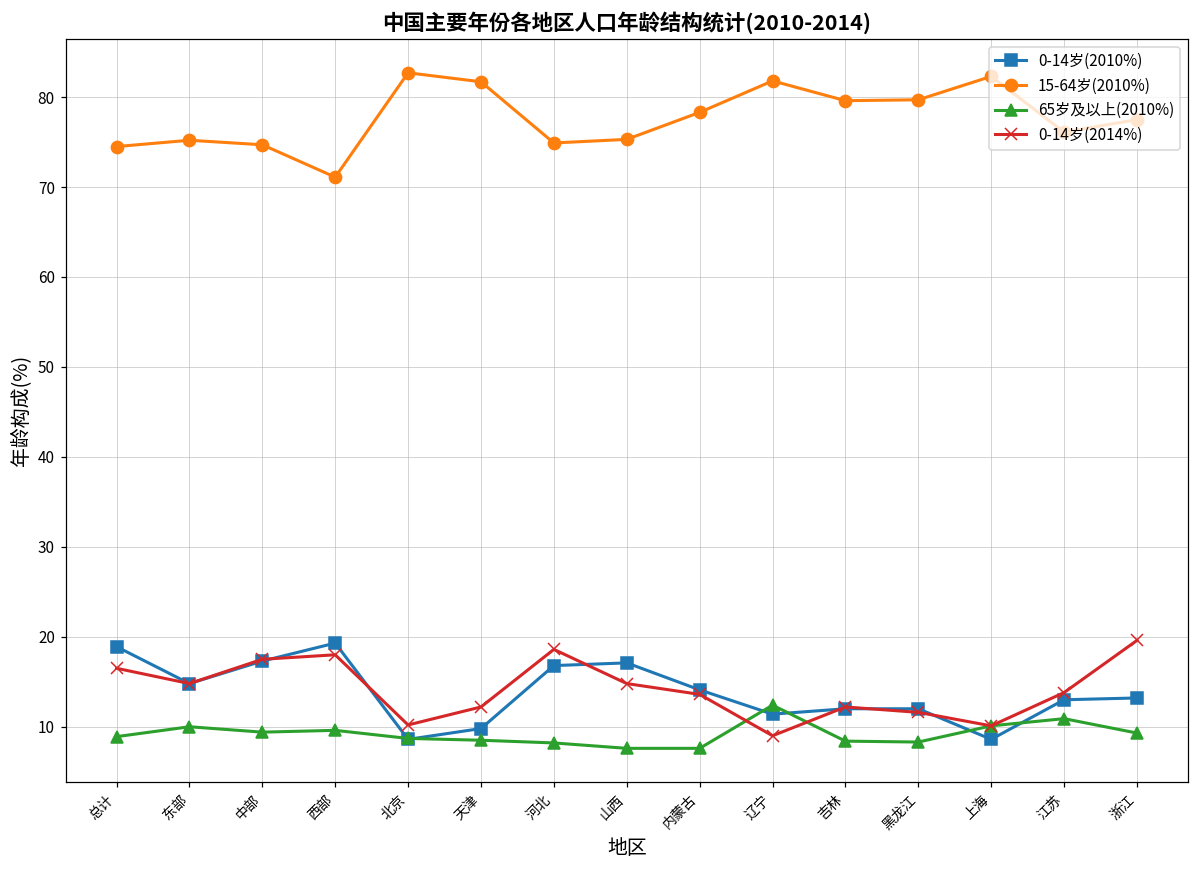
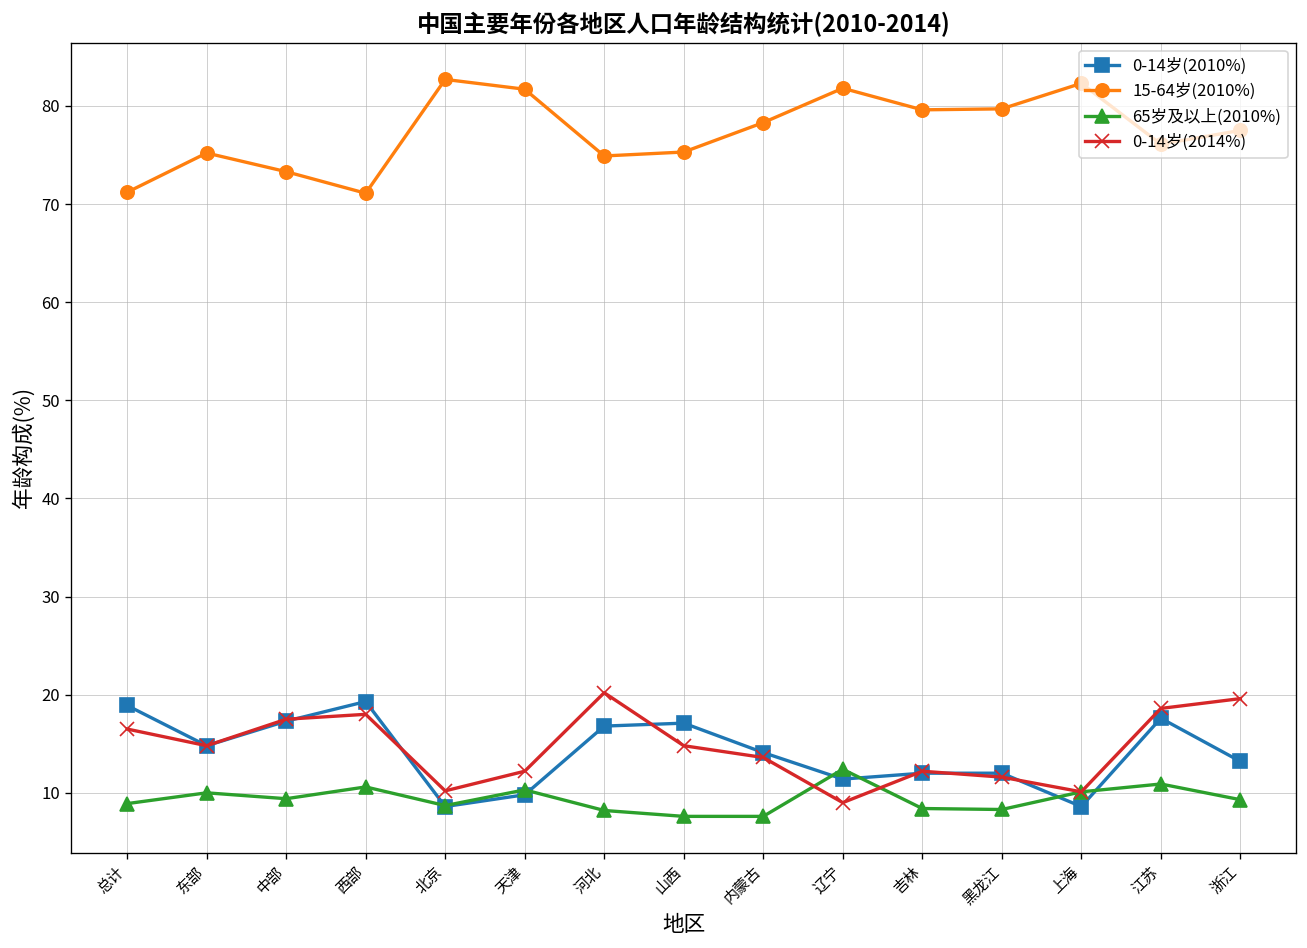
  {
    "0-14岁(2010%)": {
      "总计": 19,
      "西部": 19,
      "天津": 10,
      "河北": 17,
      "山西": 17,
      "内蒙古": 14,
      "辽宁": 11,
      "黑龙江": 12,
      "上海": 9,
-     "江苏": 13,
+     "江苏": 18,
      "浙江": 13
    },
    "15-64岁(2010%)": {
-     "总计": 75,
+     "总计": 71,
      "东部": 75,
-     "中部": 75,
+     "中部": 73,
      "西部": 71,
      "北京": 83,
      "天津": 82,
      "河北": 75,
      "山西": 75,
      "内蒙古": 78,
      "辽宁": 82,
      "吉林": 80,
      "黑龙江": 80
    },
    "65岁及以上(2010%)": {
      "总计": 9,
      "东部": 10,
      "中部": 9,
-     "西部": 10,
-     "天津": 9,
+     "西部": 11,
+     "天津": 10,
      "河北": 8,
      "山西": 8,
      "内蒙古": 8,
      "辽宁": 12,
      "吉林": 8,
      "黑龙江": 8,
      "江苏": 11,
      "浙江": 9
    },
    "0-14岁(2014%)": {
      "总计": 17,
      "西部": 18,
      "北京": 10,
      "天津": 12,
-     "河北": 19,
+     "河北": 20,
      "山西": 15,
      "内蒙古": 14,
      "辽宁": 9,
      "黑龙江": 12,
-     "江苏": 14,
+     "江苏": 19,
      "浙江": 20
    }
  }
